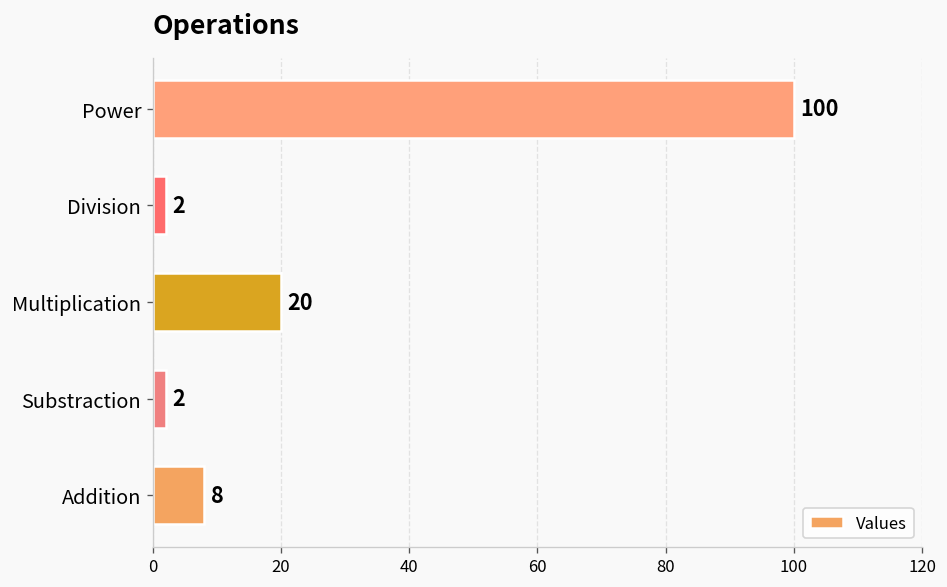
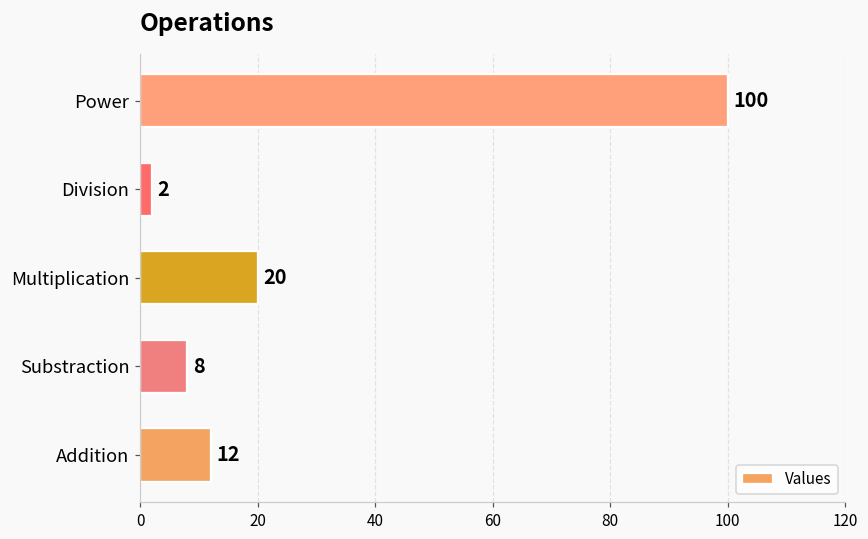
  {
    "Power": 100,
    "Division": 2,
    "Multiplication": 20,
-   "Substraction": 2,
-   "Addition": 8
+   "Substraction": 8,
+   "Addition": 12
  }
